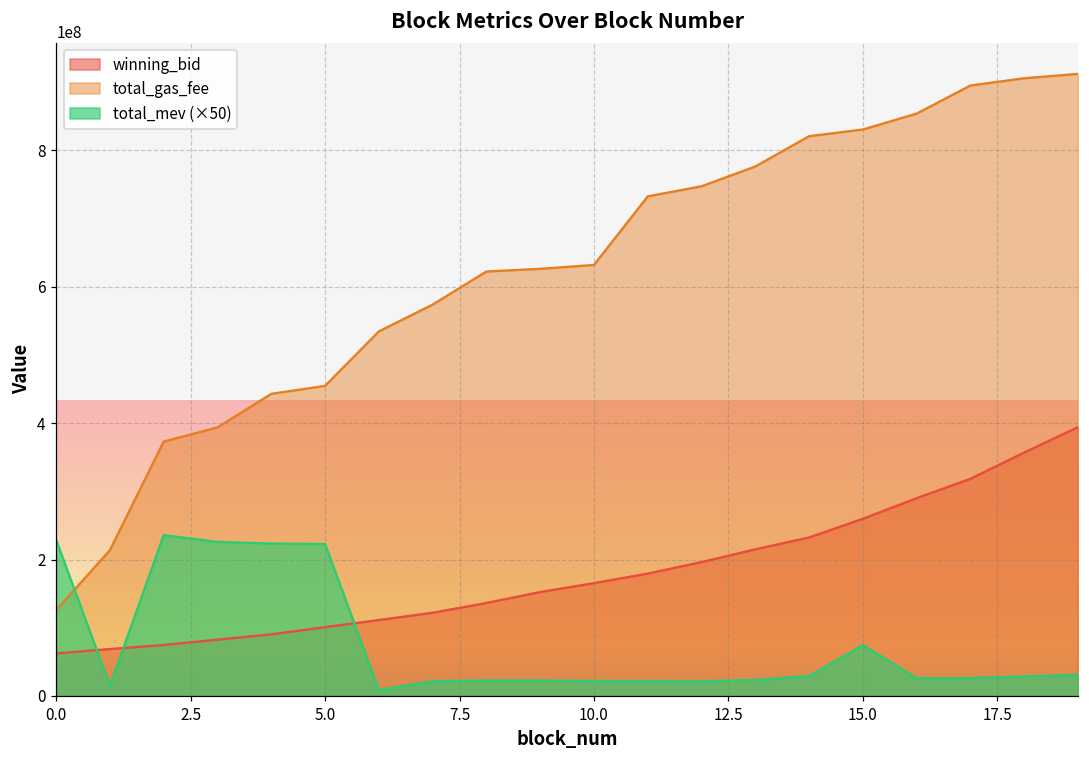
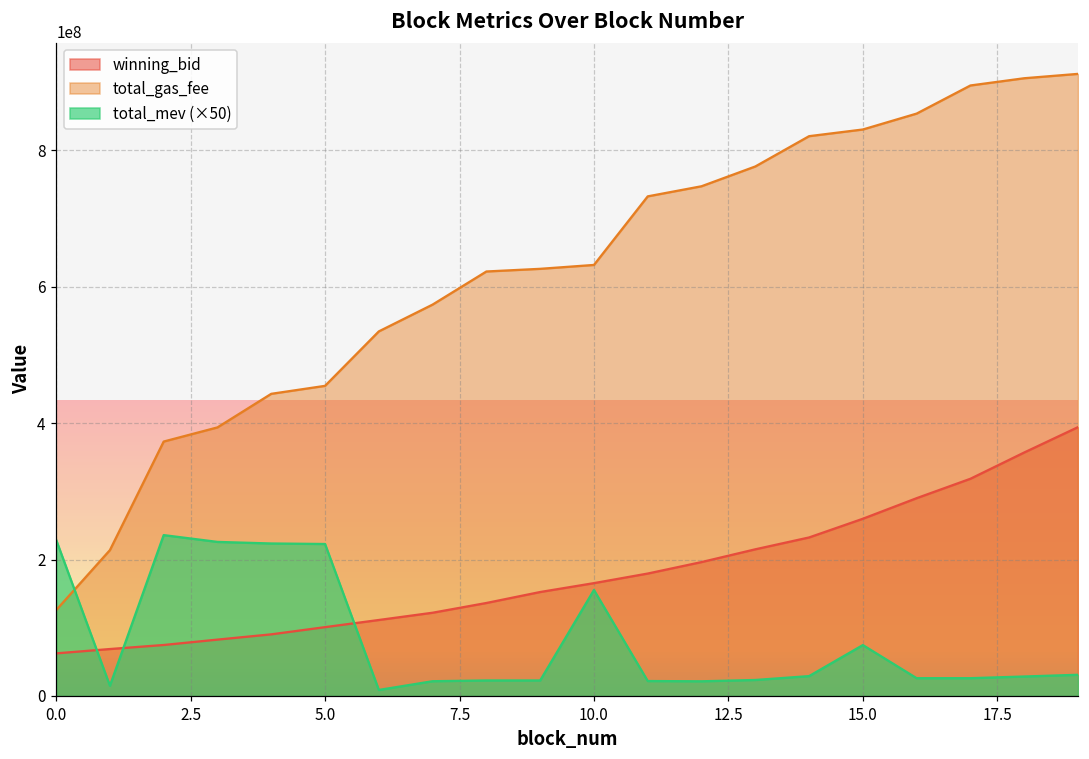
  {
    "total_mev (×50)": {
      "0.0": 230000000,
      "5.0": 220000000,
-     "10.0": 20000000,
+     "10.0": 160000000,
      "15.0": 70000000
    }
  }
